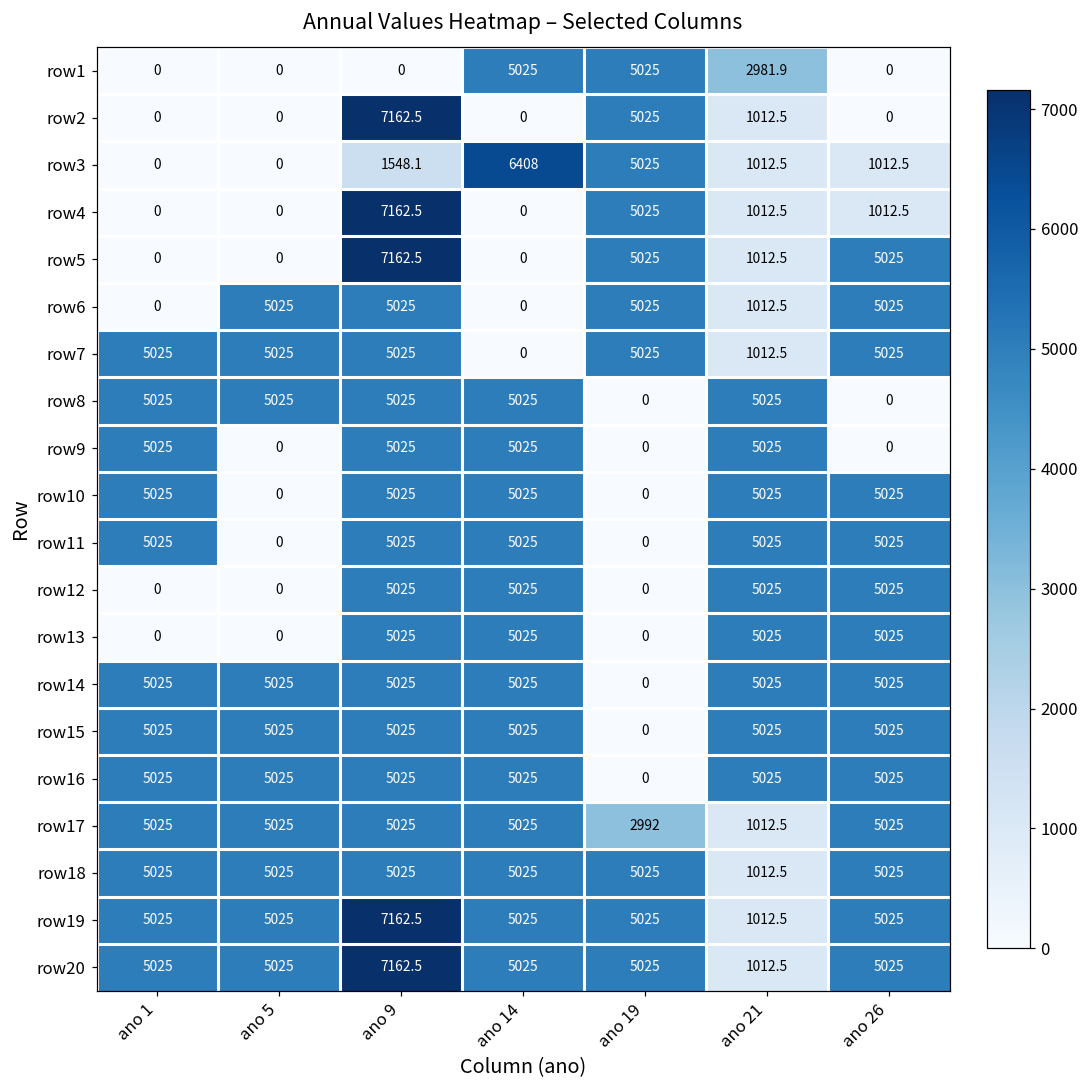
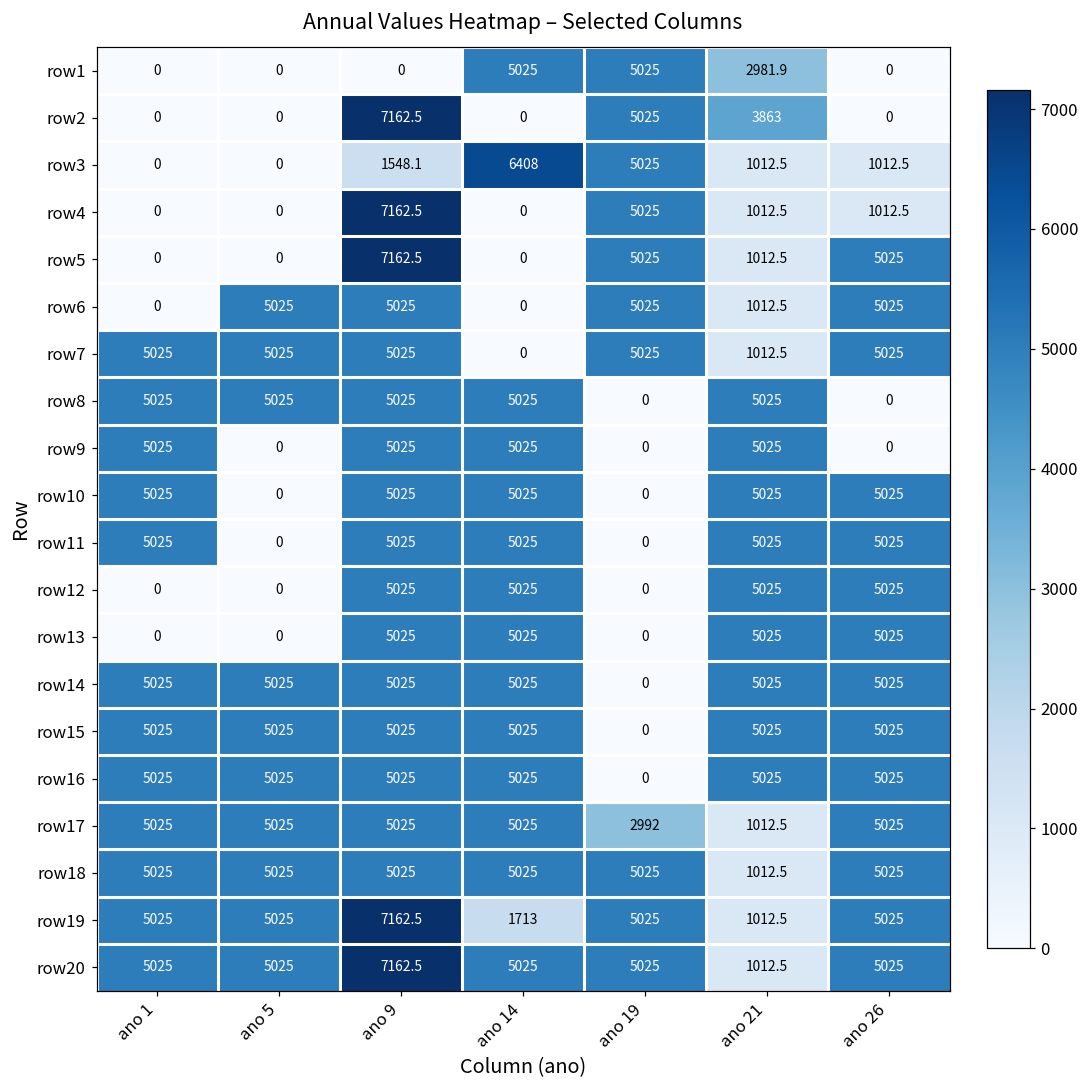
  {
    "row1": {
      "ano 1": 0,
      "ano 5": 0,
      "ano 9": 0,
      "ano 14": 5025,
      "ano 19": 5025,
      "ano 21": 2981.9,
      "ano 26": 0
    },
    "row2": {
      "ano 1": 0,
      "ano 5": 0,
      "ano 9": 7162.5,
      "ano 14": 0,
      "ano 19": 5025,
-     "ano 21": 1012.5,
+     "ano 21": 3863,
      "ano 26": 0
    },
    "row3": {
      "ano 1": 0,
      "ano 5": 0,
      "ano 9": 1548.1,
      "ano 14": 6408,
      "ano 19": 5025,
      "ano 21": 1012.5,
      "ano 26": 1012.5
    },
    "row4": {
      "ano 1": 0,
      "ano 5": 0,
      "ano 9": 7162.5,
      "ano 14": 0,
      "ano 19": 5025,
      "ano 21": 1012.5,
      "ano 26": 1012.5
    },
    "row5": {
      "ano 1": 0,
      "ano 5": 0,
      "ano 9": 7162.5,
      "ano 14": 0,
      "ano 19": 5025,
      "ano 21": 1012.5,
      "ano 26": 5025
    },
    "row6": {
      "ano 1": 0,
      "ano 5": 5025,
      "ano 9": 5025,
      "ano 14": 0,
      "ano 19": 5025,
      "ano 21": 1012.5,
      "ano 26": 5025
    },
    "row7": {
      "ano 1": 5025,
      "ano 5": 5025,
      "ano 9": 5025,
      "ano 14": 0,
      "ano 19": 5025,
      "ano 21": 1012.5,
      "ano 26": 5025
    },
    "row8": {
      "ano 1": 5025,
      "ano 5": 5025,
      "ano 9": 5025,
      "ano 14": 5025,
      "ano 19": 0,
      "ano 21": 5025,
      "ano 26": 0
    },
    "row9": {
      "ano 1": 5025,
      "ano 5": 0,
      "ano 9": 5025,
      "ano 14": 5025,
      "ano 19": 0,
      "ano 21": 5025,
      "ano 26": 0
    },
    "row10": {
      "ano 1": 5025,
      "ano 5": 0,
      "ano 9": 5025,
      "ano 14": 5025,
      "ano 19": 0,
      "ano 21": 5025,
      "ano 26": 5025
    },
    "row11": {
      "ano 1": 5025,
      "ano 5": 0,
      "ano 9": 5025,
      "ano 14": 5025,
      "ano 19": 0,
      "ano 21": 5025,
      "ano 26": 5025
    },
    "row12": {
      "ano 1": 0,
      "ano 5": 0,
      "ano 9": 5025,
      "ano 14": 5025,
      "ano 19": 0,
      "ano 21": 5025,
      "ano 26": 5025
    },
    "row13": {
      "ano 1": 0,
      "ano 5": 0,
      "ano 9": 5025,
      "ano 14": 5025,
      "ano 19": 0,
      "ano 21": 5025,
      "ano 26": 5025
    },
    "row14": {
      "ano 1": 5025,
      "ano 5": 5025,
      "ano 9": 5025,
      "ano 14": 5025,
      "ano 19": 0,
      "ano 21": 5025,
      "ano 26": 5025
    },
    "row15": {
      "ano 1": 5025,
      "ano 5": 5025,
      "ano 9": 5025,
      "ano 14": 5025,
      "ano 19": 0,
      "ano 21": 5025,
      "ano 26": 5025
    },
    "row16": {
      "ano 1": 5025,
      "ano 5": 5025,
      "ano 9": 5025,
      "ano 14": 5025,
      "ano 19": 0,
      "ano 21": 5025,
      "ano 26": 5025
    },
    "row17": {
      "ano 1": 5025,
      "ano 5": 5025,
      "ano 9": 5025,
      "ano 14": 5025,
      "ano 19": 2992,
      "ano 21": 1012.5,
      "ano 26": 5025
    },
    "row18": {
      "ano 1": 5025,
      "ano 5": 5025,
      "ano 9": 5025,
      "ano 14": 5025,
      "ano 19": 5025,
      "ano 21": 1012.5,
      "ano 26": 5025
    },
    "row19": {
      "ano 1": 5025,
      "ano 5": 5025,
      "ano 9": 7162.5,
-     "ano 14": 5025,
+     "ano 14": 1713,
      "ano 19": 5025,
      "ano 21": 1012.5,
      "ano 26": 5025
    },
    "row20": {
      "ano 1": 5025,
      "ano 5": 5025,
      "ano 9": 7162.5,
      "ano 14": 5025,
      "ano 19": 5025,
      "ano 21": 1012.5,
      "ano 26": 5025
    }
  }
